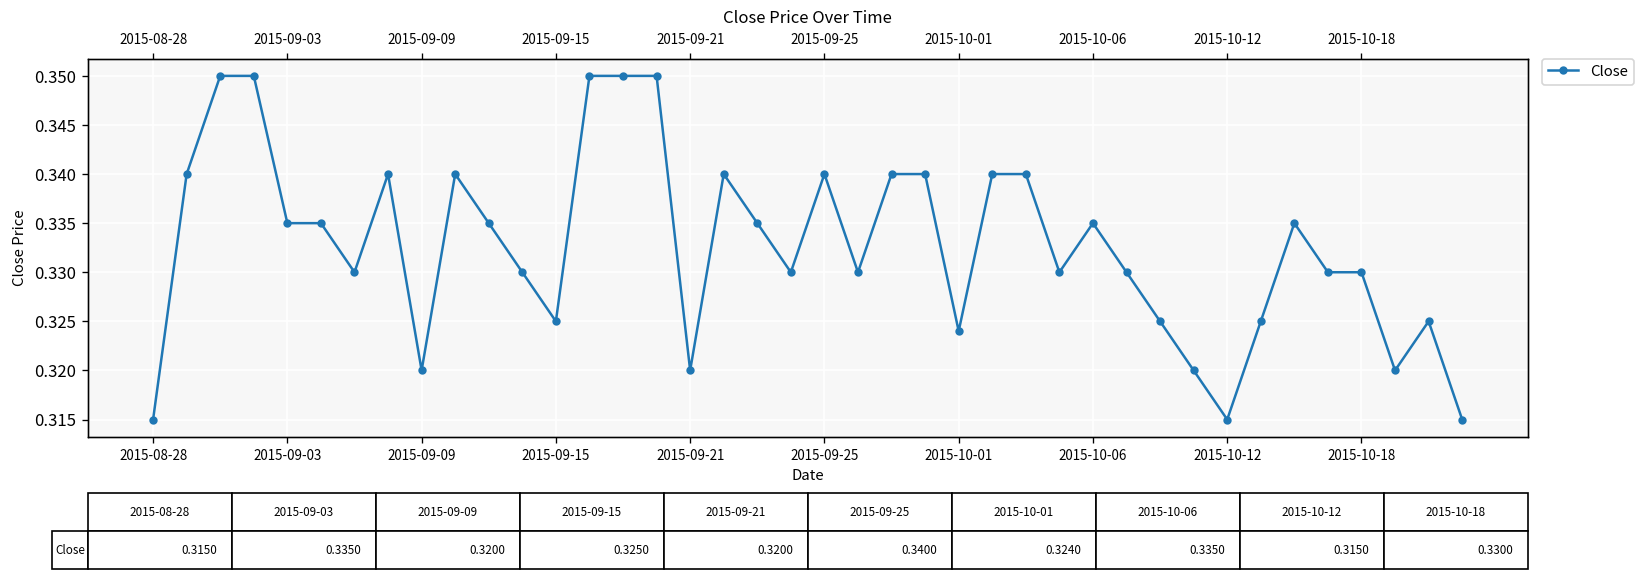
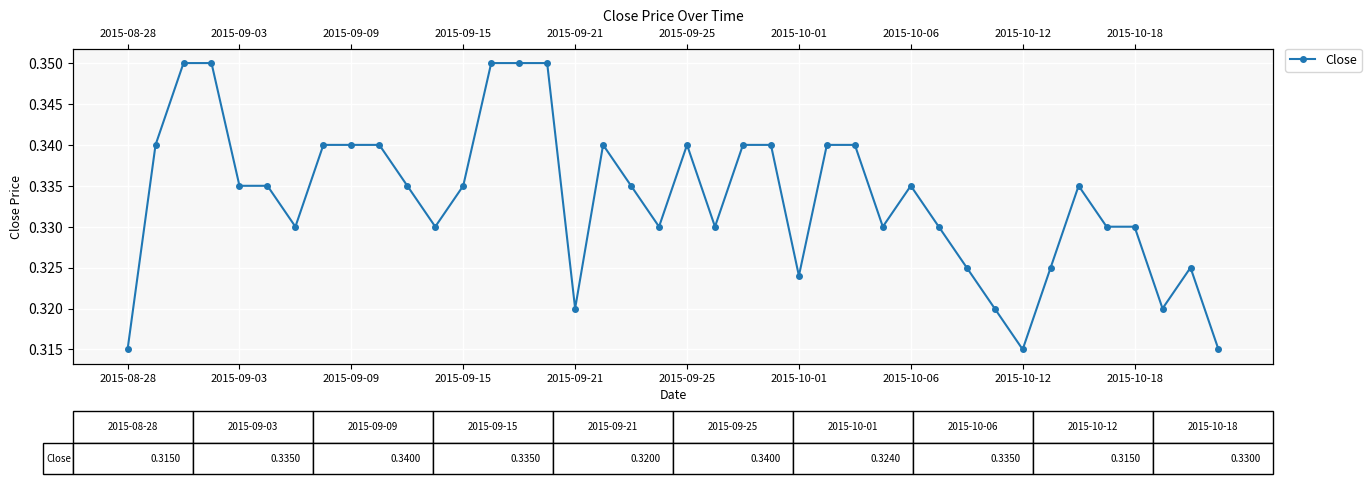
  {
-   "2015-09-09": 0.3200,
-   "2015-09-15": 0.3250
+   "2015-09-09": 0.3400,
+   "2015-09-15": 0.3350
  }
